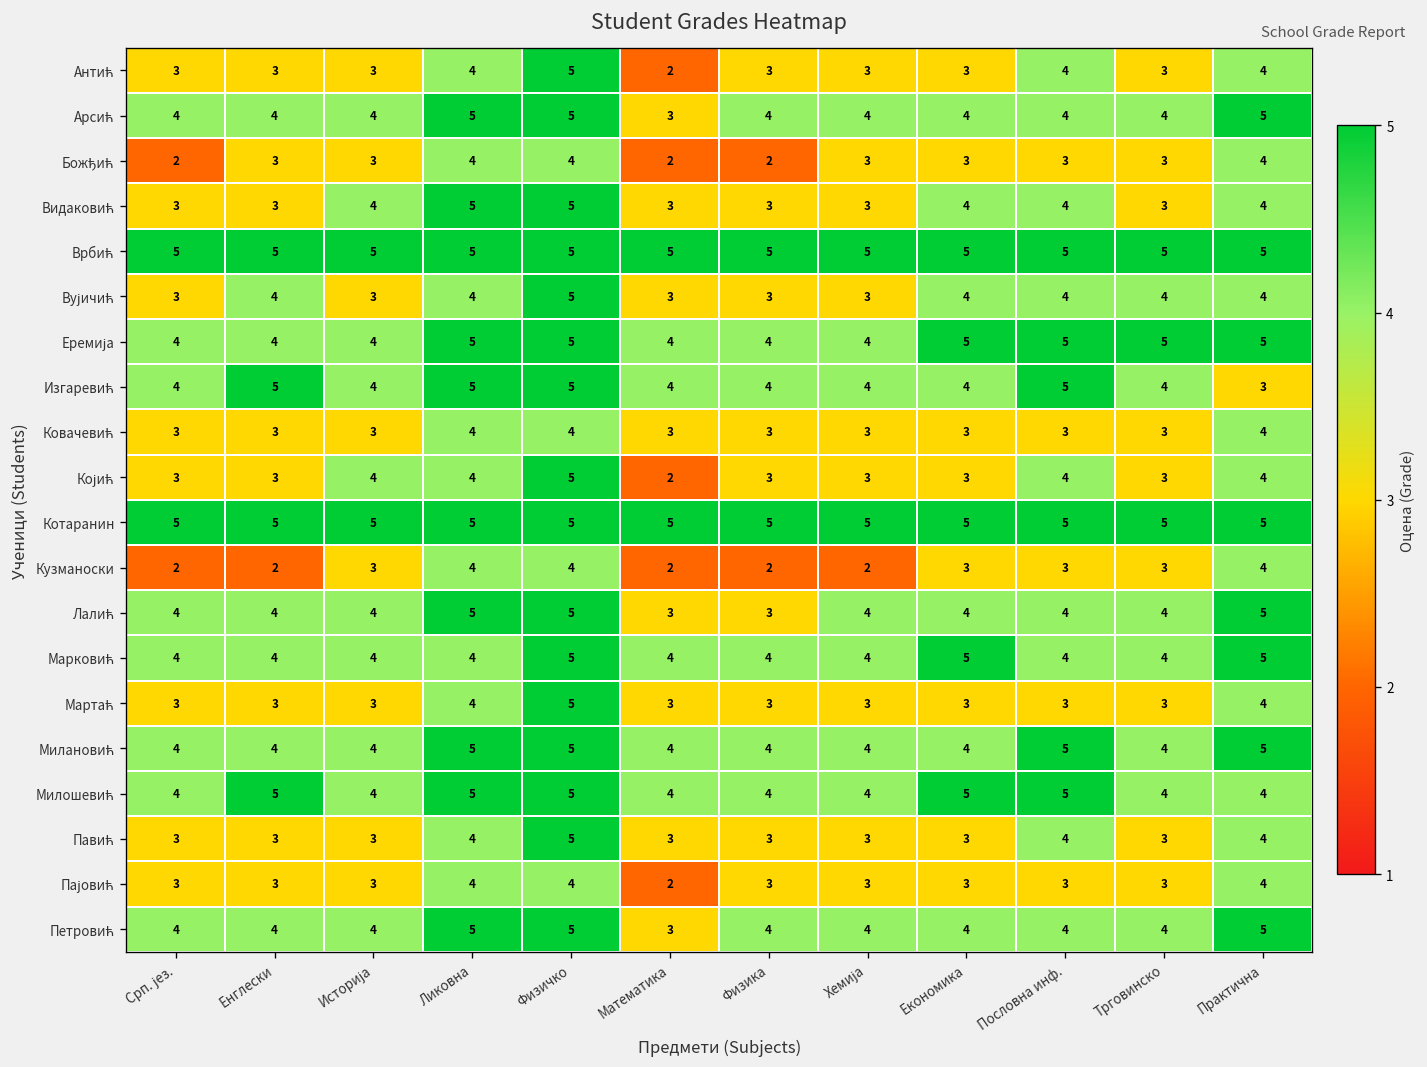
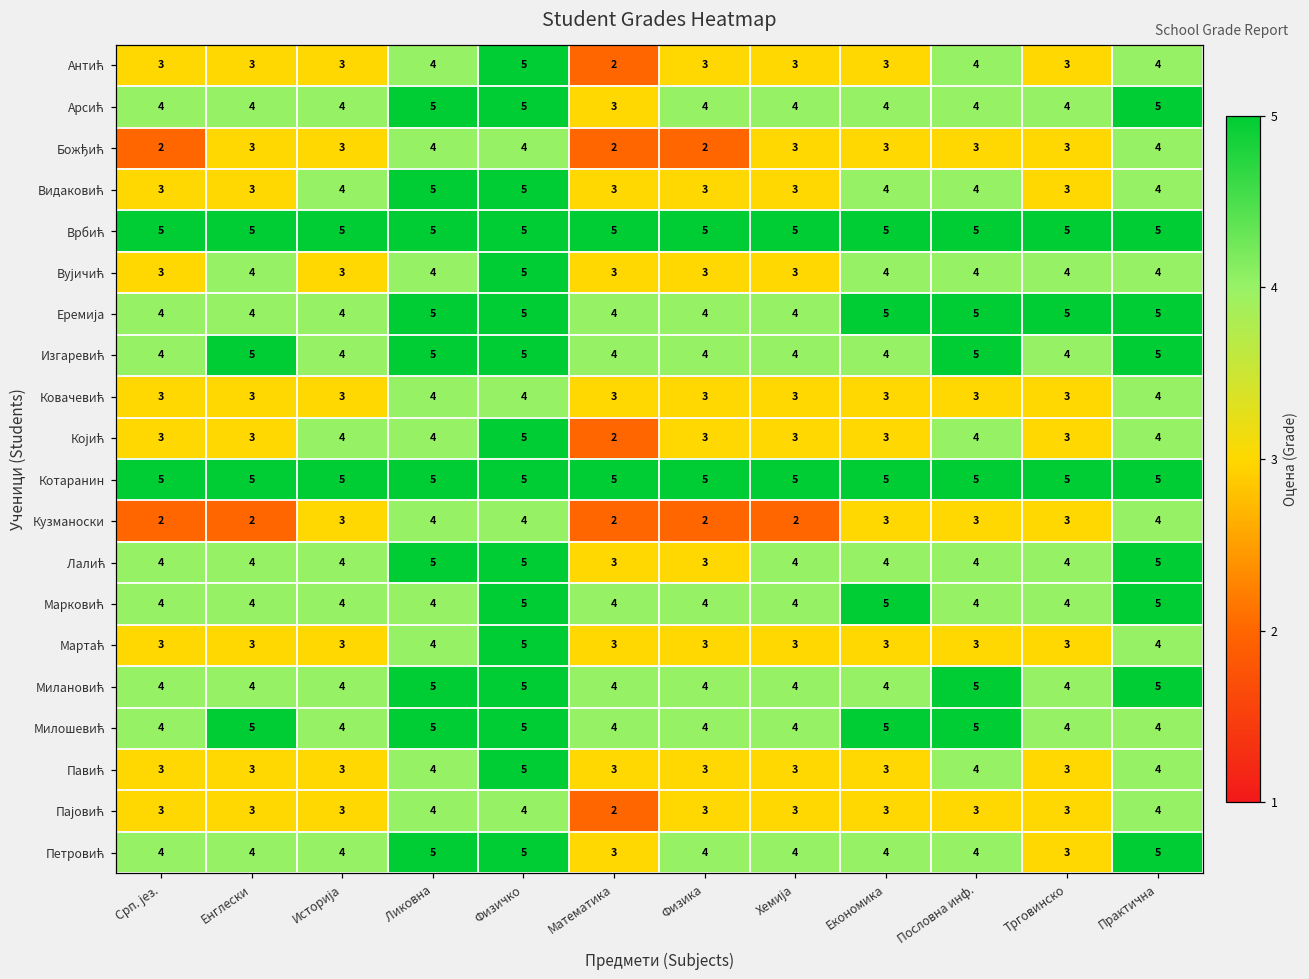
  {
    "Изгаревић": {
      "Срп. јез.": 4,
      "Енглески": 5,
      "Историја": 4,
      "Ликовна": 5,
      "Физичко": 5,
      "Математика": 4,
      "Физика": 4,
      "Хемија": 4,
      "Економика": 4,
      "Пословна инф.": 5,
      "Трговинско": 4,
-     "Практична": 3
+     "Практична": 5
    },
    "Петровић": {
      "Срп. јез.": 4,
      "Енглески": 4,
      "Историја": 4,
      "Ликовна": 5,
      "Физичко": 5,
      "Математика": 3,
      "Физика": 4,
      "Хемија": 4,
      "Економика": 4,
      "Пословна инф.": 4,
-     "Трговинско": 4,
+     "Трговинско": 3,
      "Практична": 5
    }
  }
